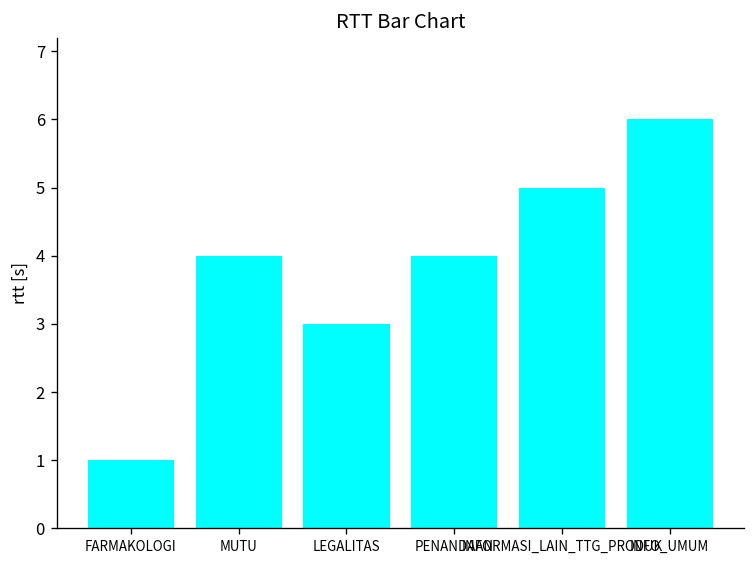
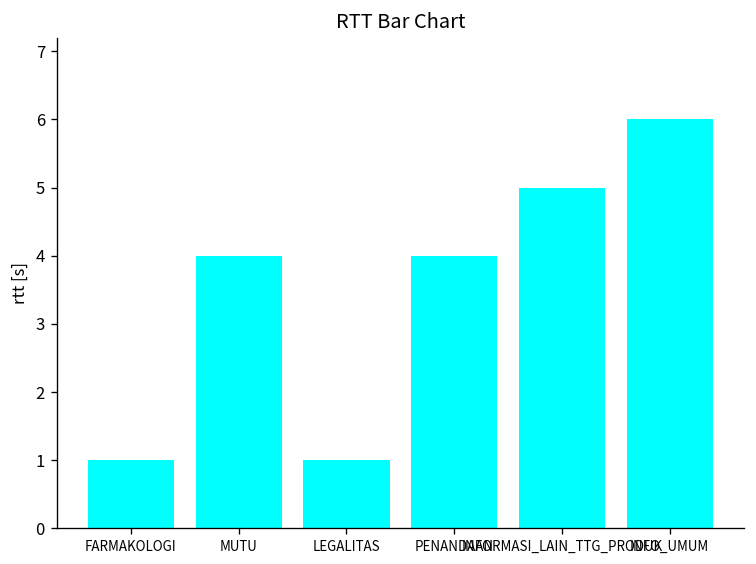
  {
    "FARMAKOLOGI": 1,
    "MUTU": 4,
-   "LEGALITAS": 3
+   "LEGALITAS": 1
  }
